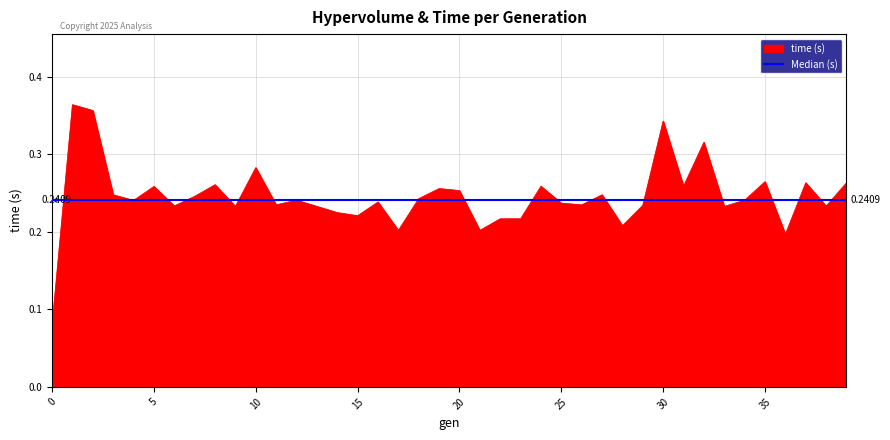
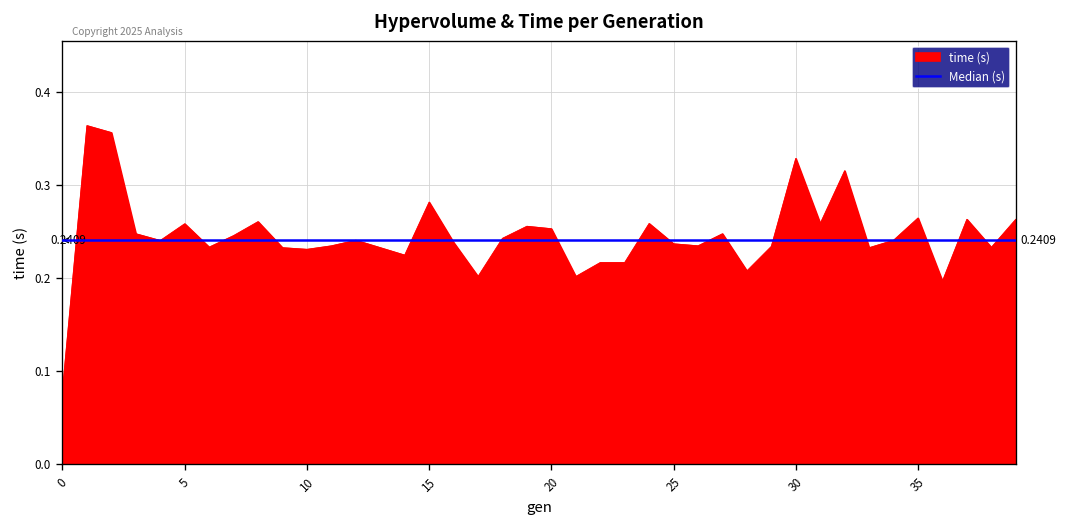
  {
    "0": 0.08,
    "5": 0.26,
-   "10": 0.28,
-   "15": 0.22,
+   "10": 0.23,
+   "15": 0.28,
    "20": 0.25,
    "25": 0.24,
-   "30": 0.34,
+   "30": 0.33,
    "35": 0.26
  }
